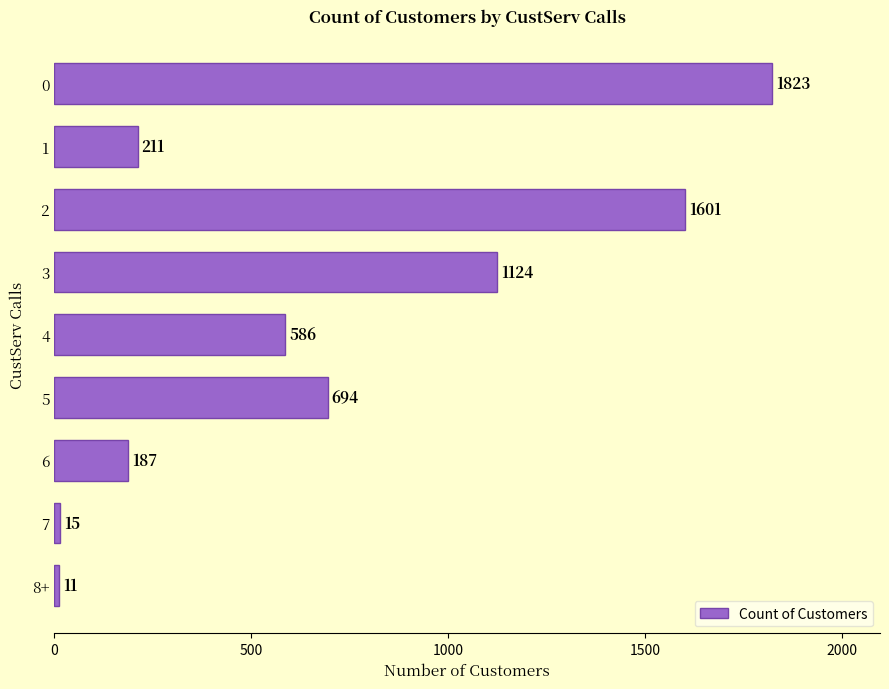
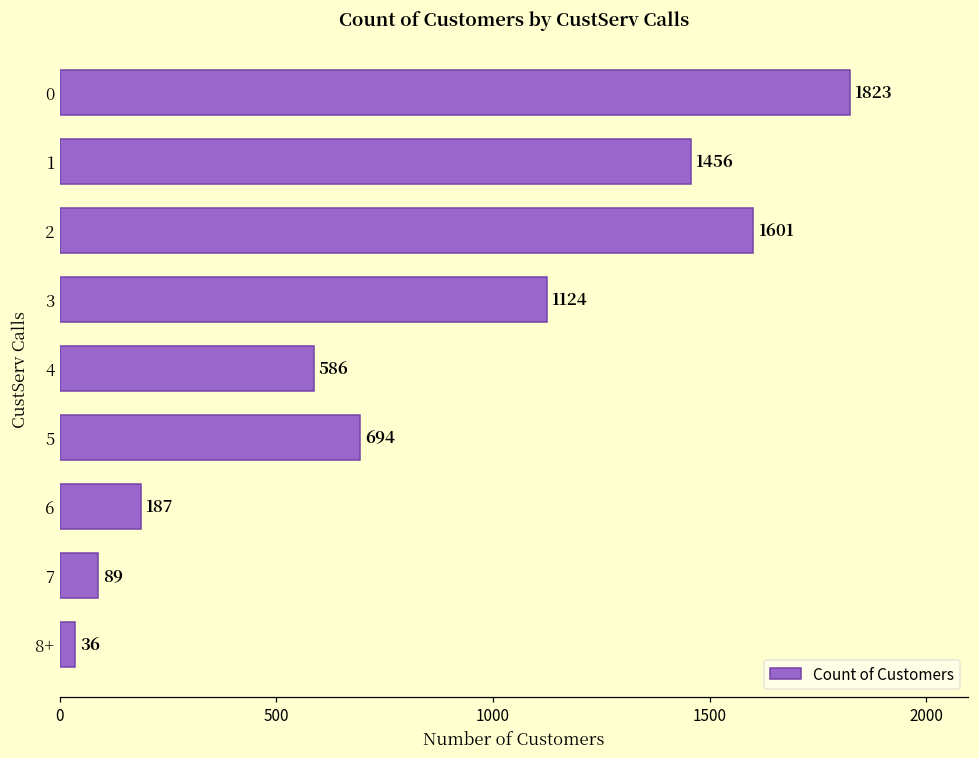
  {
    "0": 1823,
-   "1": 211,
+   "1": 1456,
    "2": 1601,
    "3": 1124,
    "4": 586,
    "5": 694,
    "6": 187,
-   "7": 15,
-   "8+": 11
+   "7": 89,
+   "8+": 36
  }
